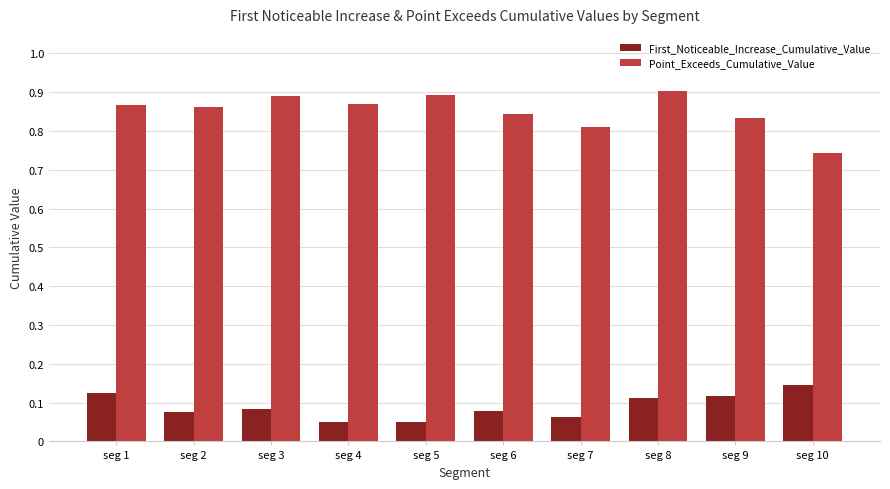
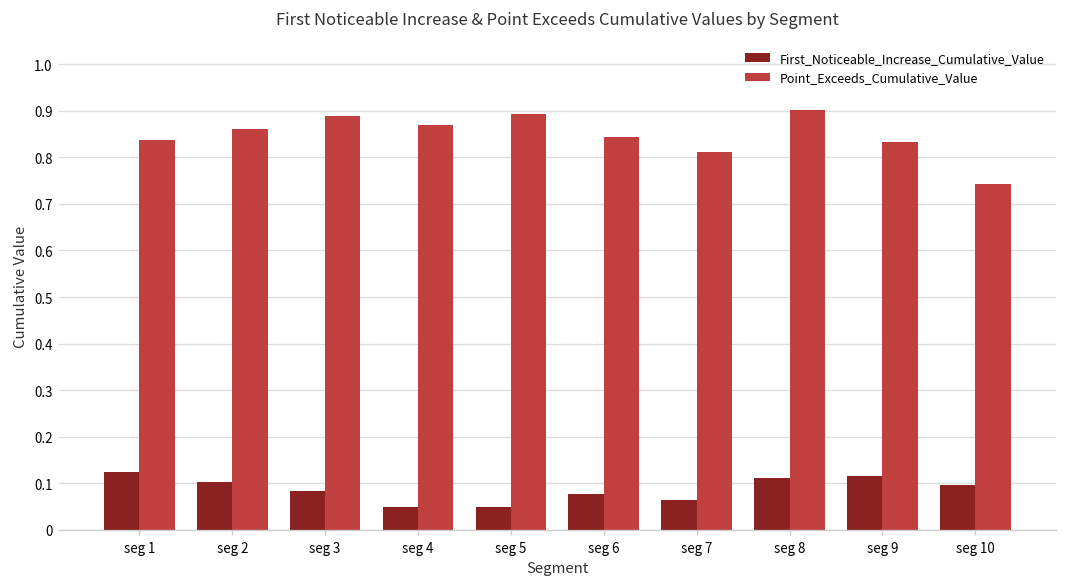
  {
    "First_Noticeable_Increase_Cumulative_Value": {
      "seg 1": 0.12,
-     "seg 2": 0.08,
+     "seg 2": 0.10,
      "seg 3": 0.08,
      "seg 4": 0.05,
      "seg 5": 0.05,
      "seg 6": 0.08,
      "seg 7": 0.06,
      "seg 8": 0.11,
      "seg 9": 0.12,
-     "seg 10": 0.15
+     "seg 10": 0.10
    },
    "Point_Exceeds_Cumulative_Value": {
-     "seg 1": 0.87,
+     "seg 1": 0.84,
      "seg 2": 0.86,
      "seg 3": 0.89,
      "seg 4": 0.87,
      "seg 5": 0.89,
      "seg 6": 0.84,
      "seg 7": 0.81,
      "seg 8": 0.90,
      "seg 9": 0.83,
      "seg 10": 0.74
    }
  }
